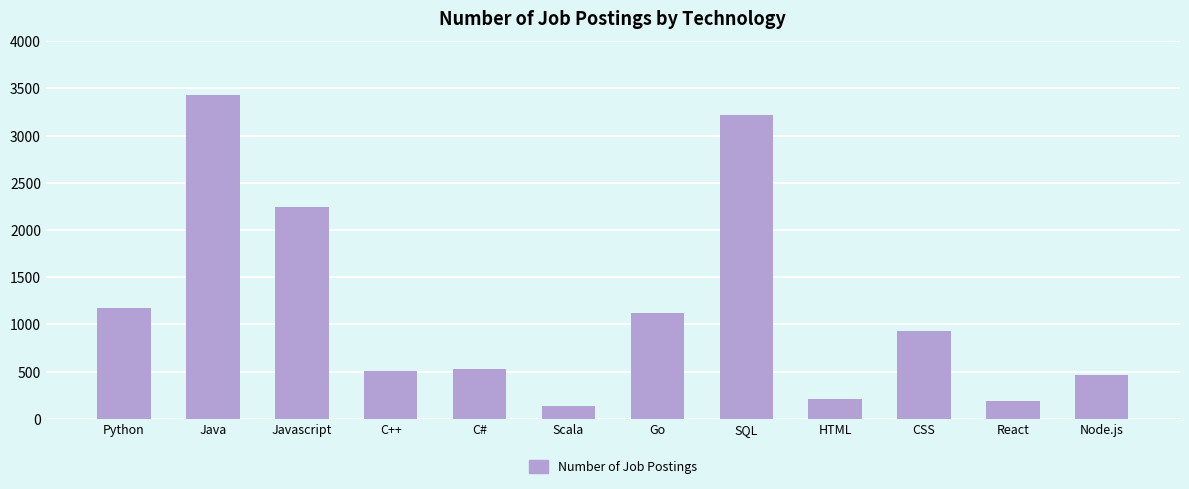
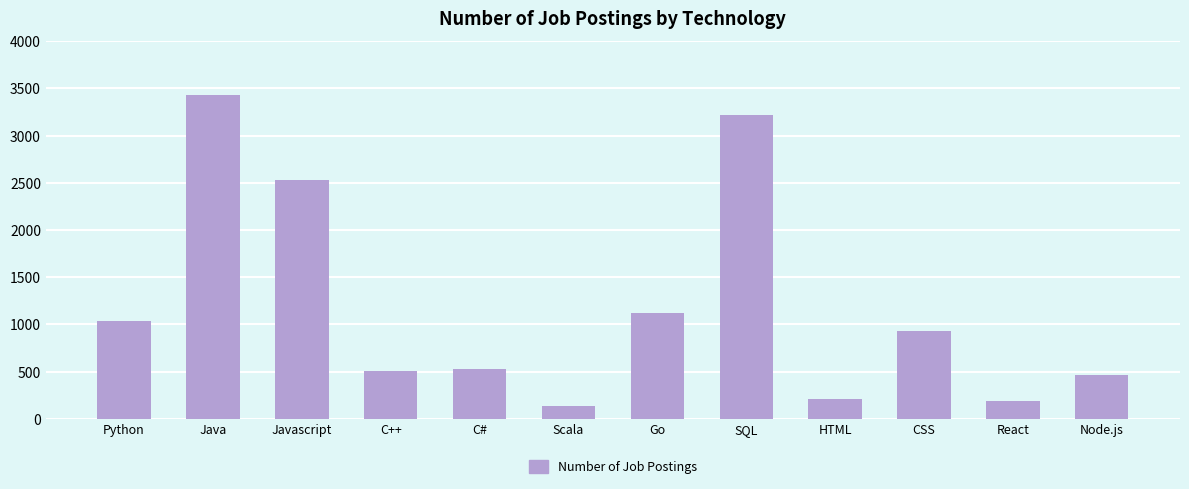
  {
-   "Python": 1200,
+   "Python": 1000,
    "Java": 3400,
-   "Javascript": 2200,
+   "Javascript": 2500,
    "C++": 500,
    "C#": 500,
    "Scala": 100,
    "Go": 1100,
    "SQL": 3200,
    "HTML": 200,
    "CSS": 900,
    "React": 200,
    "Node.js": 500
  }
